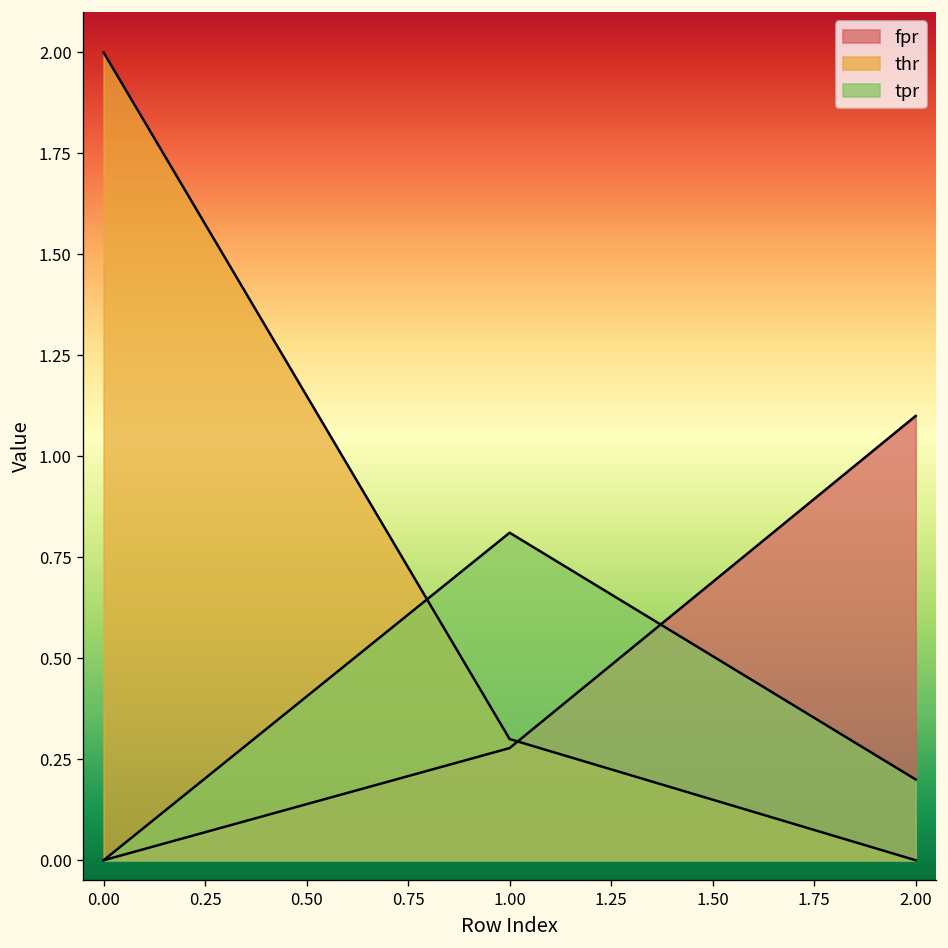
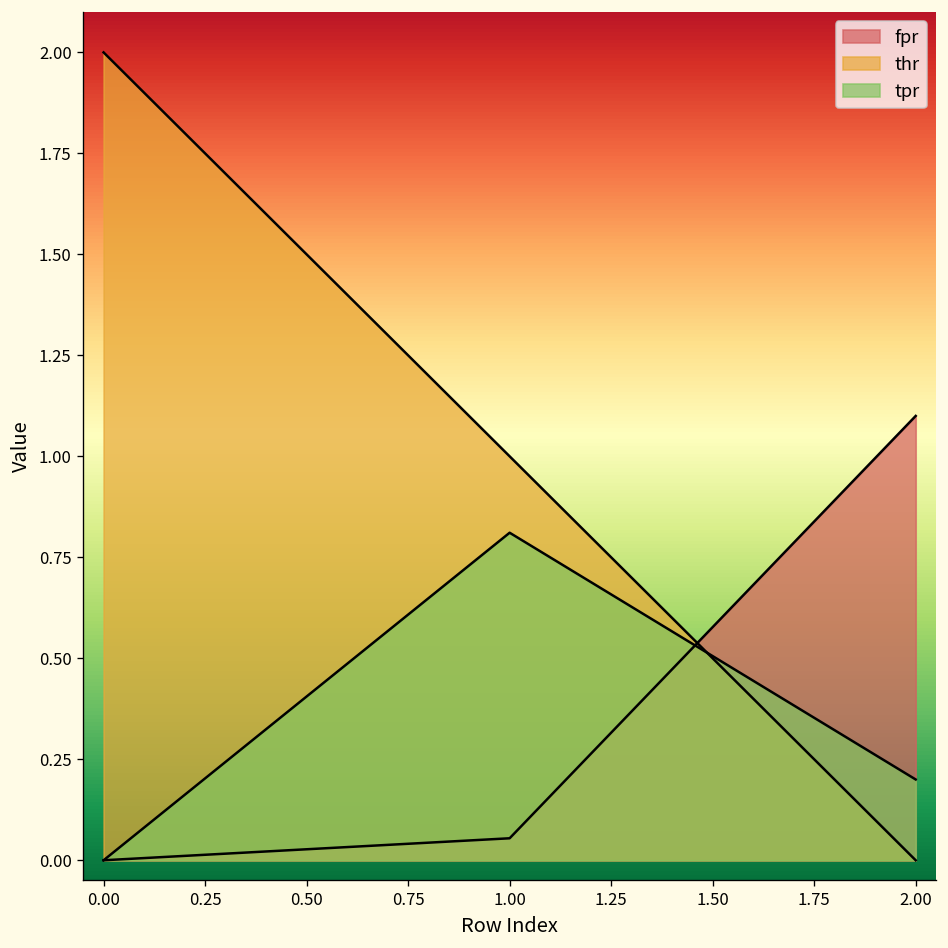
  {
    "fpr": {
-     "1.00": 0.28,
+     "1.00": 0.05,
      "2.00": 1.10
    },
    "thr": {
      "0.00": 2.0,
-     "1.00": 0.3,
+     "1.00": 1.0,
      "2.00": 0.0
    },
    "tpr": {
      "1.00": 0.81,
      "2.00": 0.20
    }
  }
